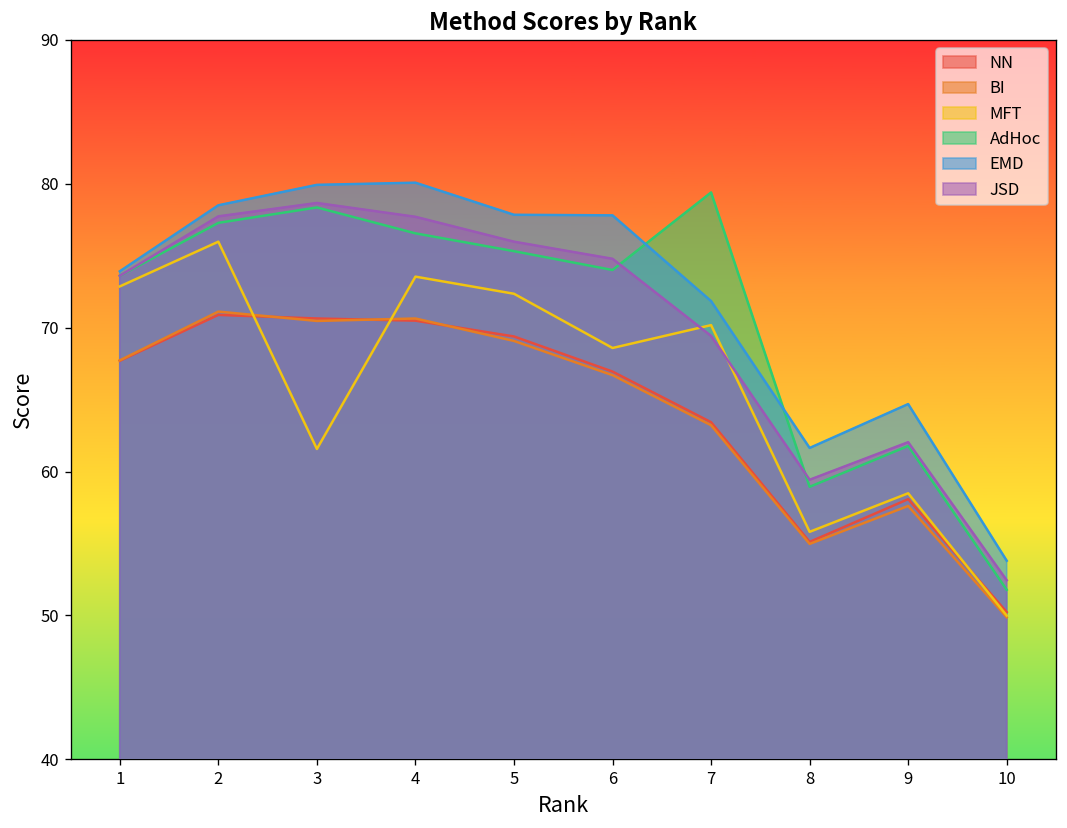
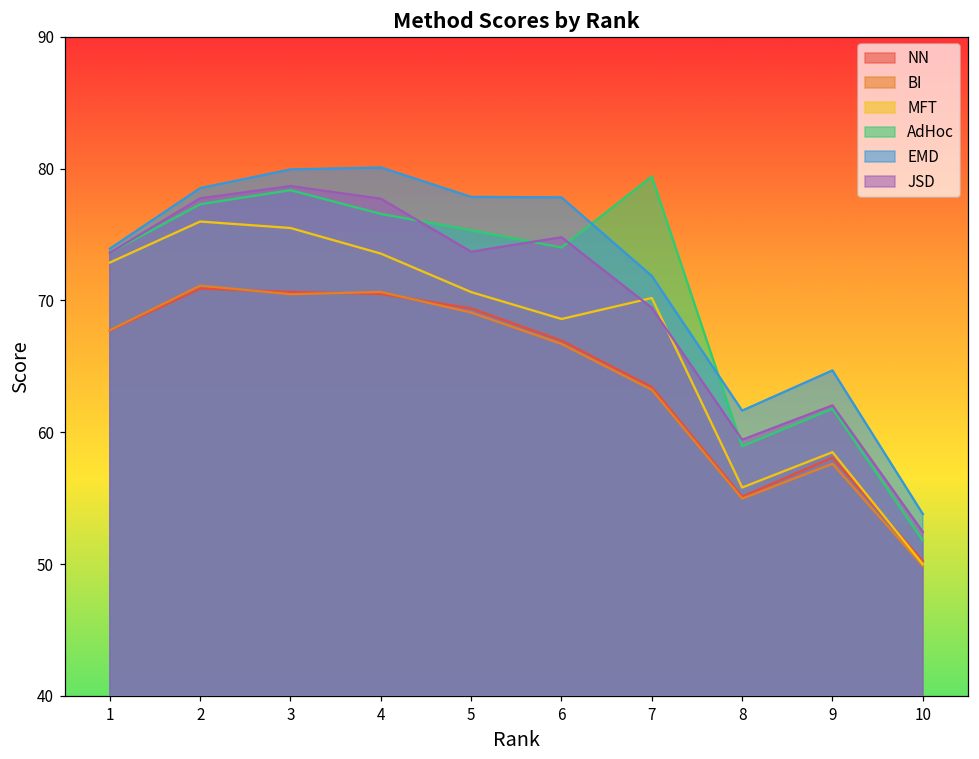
  {
    "MFT": {
      "1": 72.9,
      "2": 76.0,
-     "3": 61.6,
+     "3": 75.5,
      "4": 73.6,
-     "5": 72.4,
+     "5": 70.6,
      "6": 68.6,
      "7": 70.2,
      "8": 55.8,
      "9": 58.5
    },
    "AdHoc": {
      "2": 77.3,
      "3": 78.4,
      "4": 76.6,
      "5": 75.3,
      "6": 74.0,
      "7": 79.4,
      "8": 58.9,
      "9": 61.8,
      "10": 51.8
    },
    "EMD": {
      "1": 73.9,
      "2": 78.5,
      "3": 79.9,
      "4": 80.1,
      "5": 77.9,
      "6": 77.8,
      "7": 71.9,
      "8": 61.6,
      "9": 64.7,
      "10": 53.8
    },
    "JSD": {
      "2": 77.7,
      "3": 78.7,
      "4": 77.7,
-     "5": 76.0,
+     "5": 73.7,
      "6": 74.8,
      "7": 69.4,
      "8": 59.4,
      "9": 62.0,
      "10": 52.4
    }
  }
